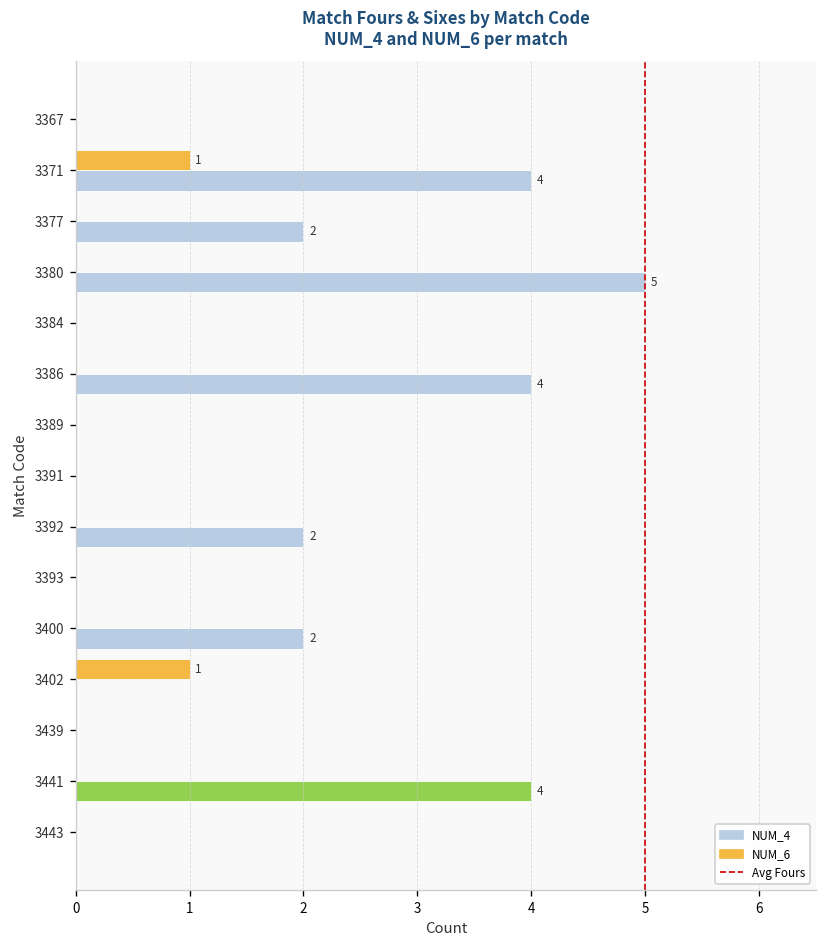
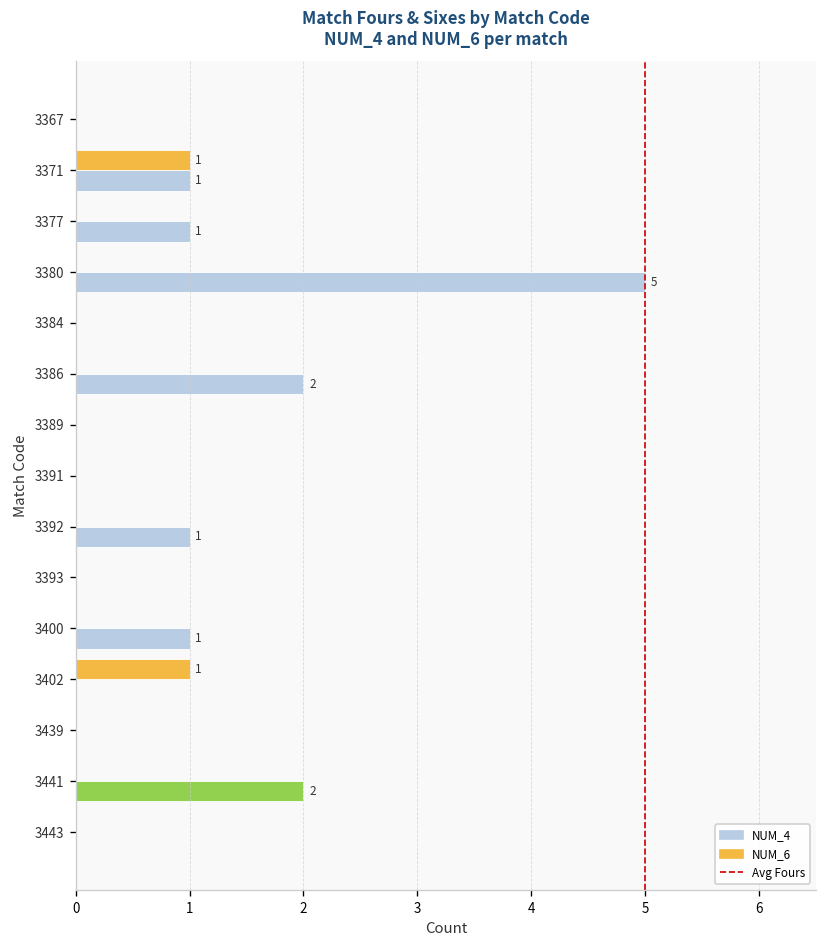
  {
    "NUM_4": {
-     "3371": 4,
-     "3377": 2,
+     "3371": 1,
+     "3377": 1,
      "3380": 5,
-     "3386": 4,
-     "3392": 2,
-     "3400": 2,
-     "3441": 4
+     "3386": 2,
+     "3392": 1,
+     "3400": 1,
+     "3441": 2
    },
    "NUM_6": {
      "3371": 1,
      "3402": 1
    }
  }
